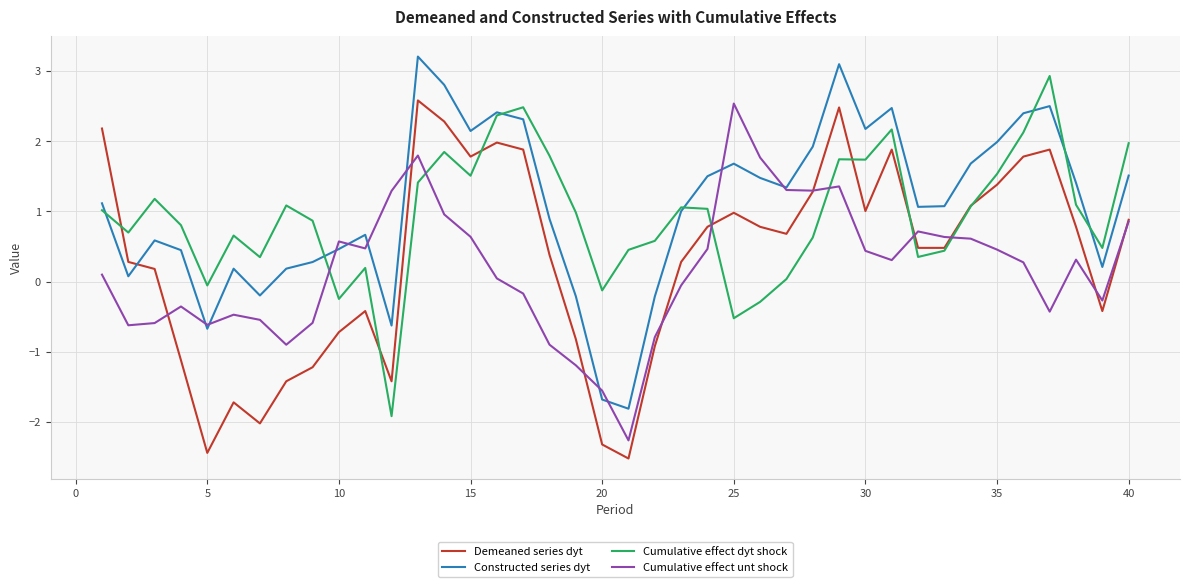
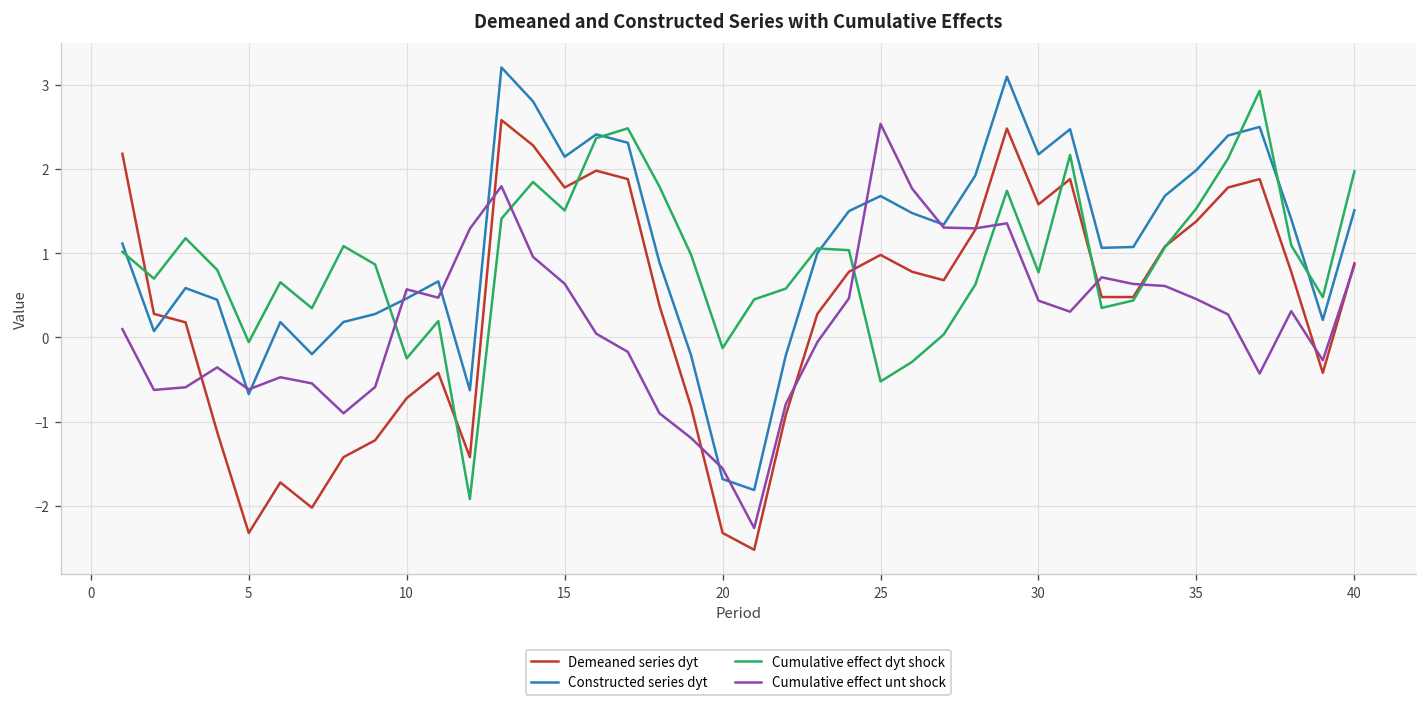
  {
    "Demeaned series dyt": {
-     "5": -2.4,
+     "5": -2.3,
      "10": -0.7,
      "15": 1.8,
      "20": -2.3,
      "25": 1.0,
-     "30": 1.0,
+     "30": 1.6,
      "35": 1.4
    },
    "Constructed series dyt": {
      "5": -0.7,
      "10": 0.5,
      "15": 2.1,
      "20": -1.7,
      "25": 1.7,
      "30": 2.2,
      "35": 2.0,
      "40": 1.5
    },
    "Cumulative effect dyt shock": {
      "5": -0.1,
      "10": -0.2,
      "15": 1.5,
      "20": -0.1,
      "25": -0.5,
-     "30": 1.7,
+     "30": 0.8,
      "35": 1.5,
      "40": 2.0
    },
    "Cumulative effect unt shock": {
      "5": -0.6,
      "10": 0.6,
      "15": 0.6,
      "20": -1.6,
      "25": 2.5,
      "30": 0.4,
      "35": 0.5
    }
  }
